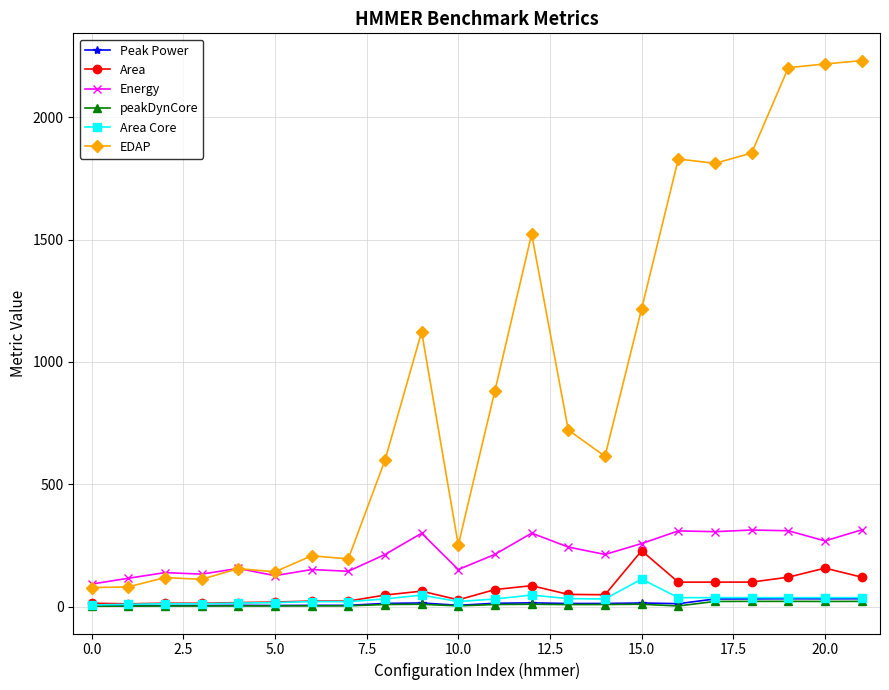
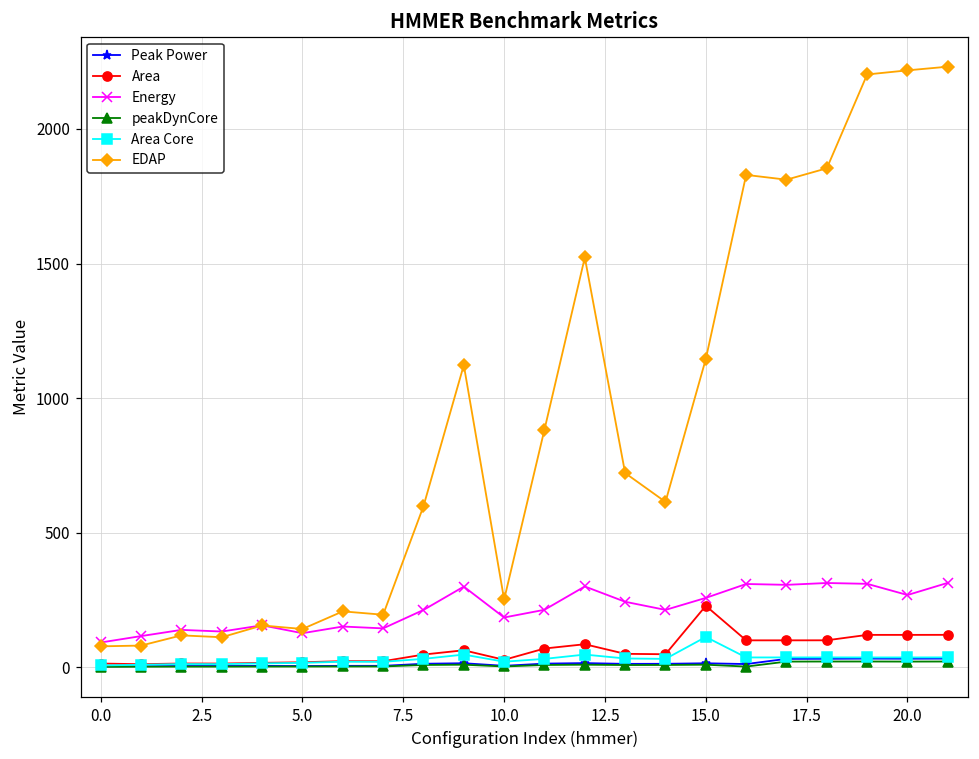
  {
    "Area": {
      "15.0": 230,
-     "20.0": 160
+     "20.0": 120
    },
    "Energy": {
      "0.0": 90,
      "5.0": 130,
-     "10.0": 150,
+     "10.0": 190,
      "15.0": 260,
      "20.0": 270
    },
    "peakDynCore": {
      "20.0": 20
    },
    "Area Core": {
      "15.0": 110
    },
    "EDAP": {
      "0.0": 80,
      "5.0": 140,
      "10.0": 250,
-     "15.0": 1220,
+     "15.0": 1150,
      "20.0": 2220
    }
  }
